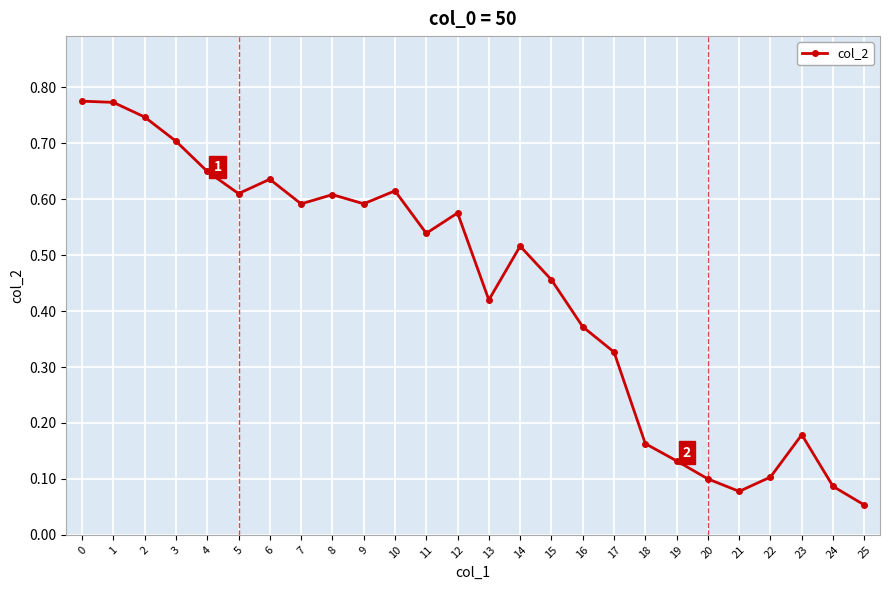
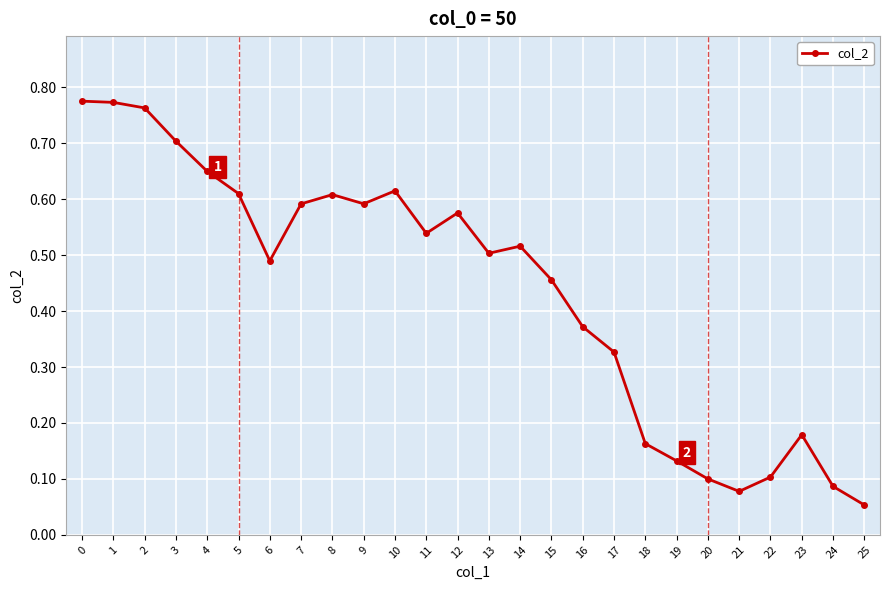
  {
    "0": 0.78,
    "1": 0.77,
-   "2": 0.75,
+   "2": 0.76,
    "3": 0.70,
-   "6": 0.64,
+   "6": 0.49,
    "7": 0.59,
    "8": 0.61,
    "9": 0.59,
    "10": 0.62,
    "11": 0.54,
    "12": 0.58,
-   "13": 0.42,
+   "13": 0.50,
    "14": 0.52,
    "15": 0.46,
    "16": 0.37,
    "17": 0.33,
    "18": 0.16,
    "20": 0.10,
    "21": 0.08,
    "22": 0.10,
    "23": 0.18,
    "24": 0.09,
    "25": 0.05
  }
